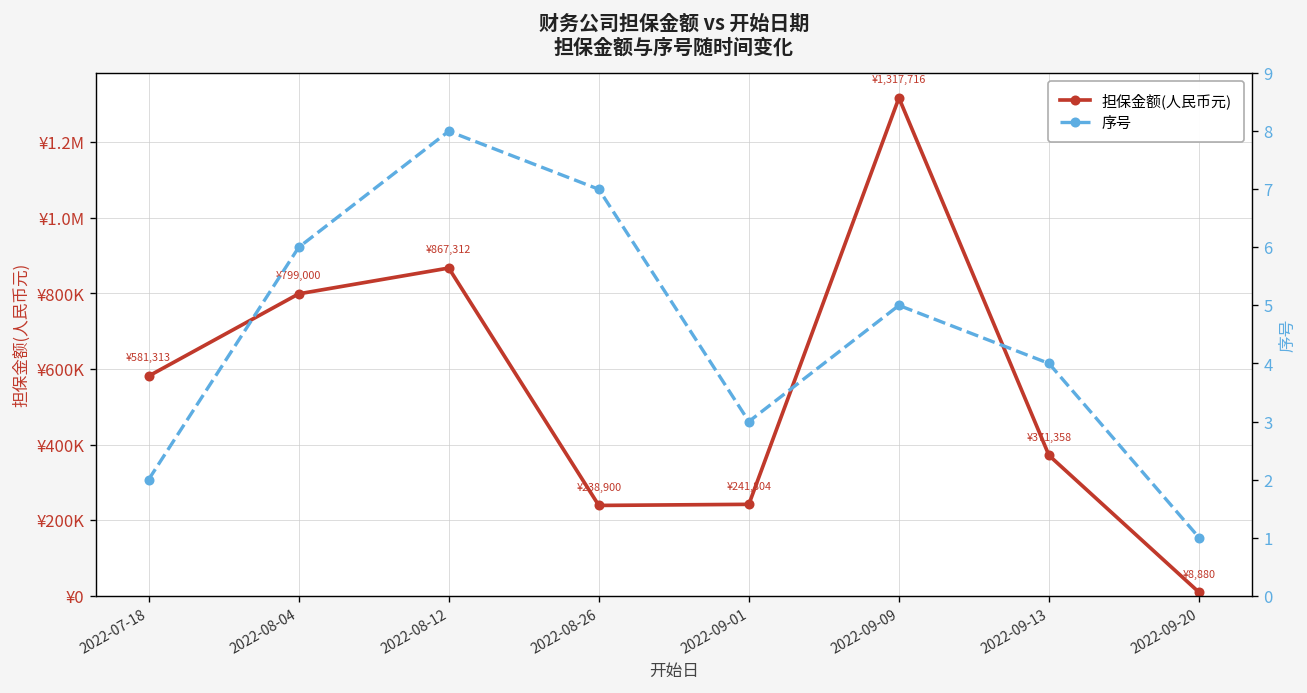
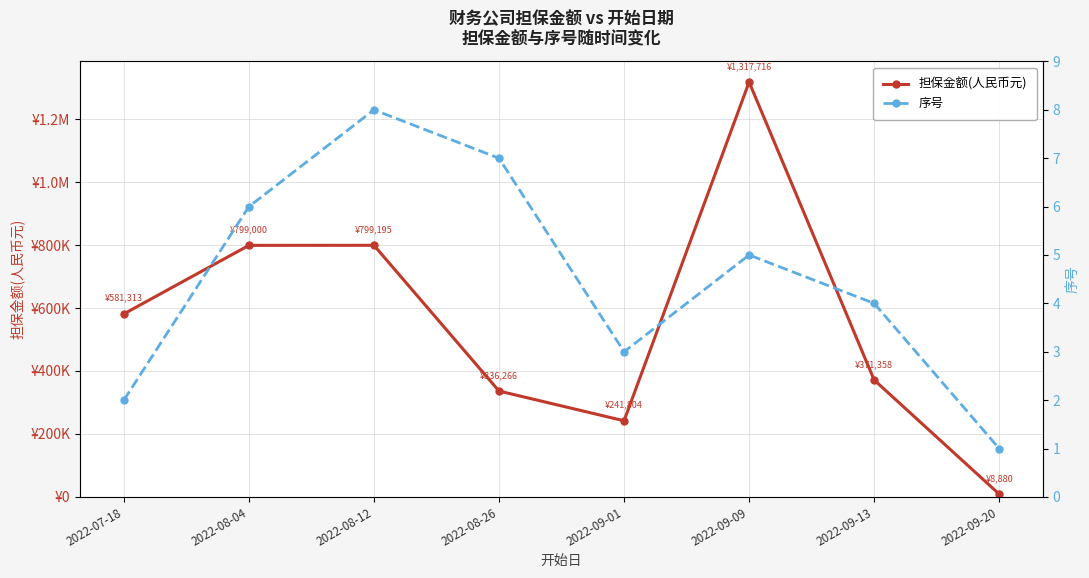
  {
    "担保金额(人民币元)": {
      "2022-07-18": "¥581,313",
      "2022-08-04": "¥799,000",
-     "2022-08-12": "¥867,312",
-     "2022-08-26": "¥238,900",
+     "2022-08-12": "¥799,195",
+     "2022-08-26": "¥336,266",
      "2022-09-01": "¥241,804",
      "2022-09-09": "¥1,317,716",
      "2022-09-13": "¥371,358",
      "2022-09-20": "¥8,880"
    }
  }
